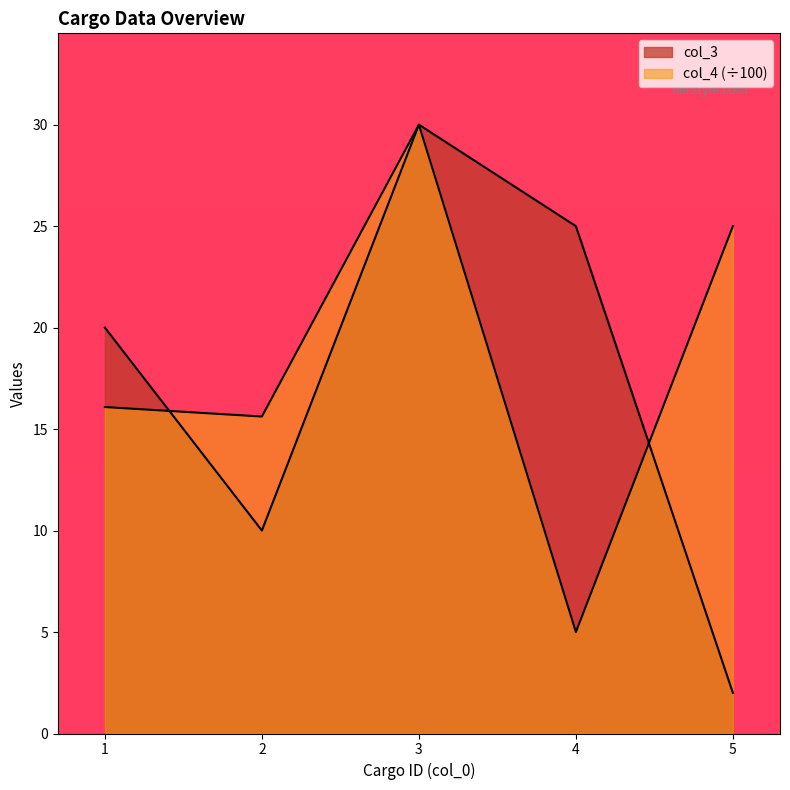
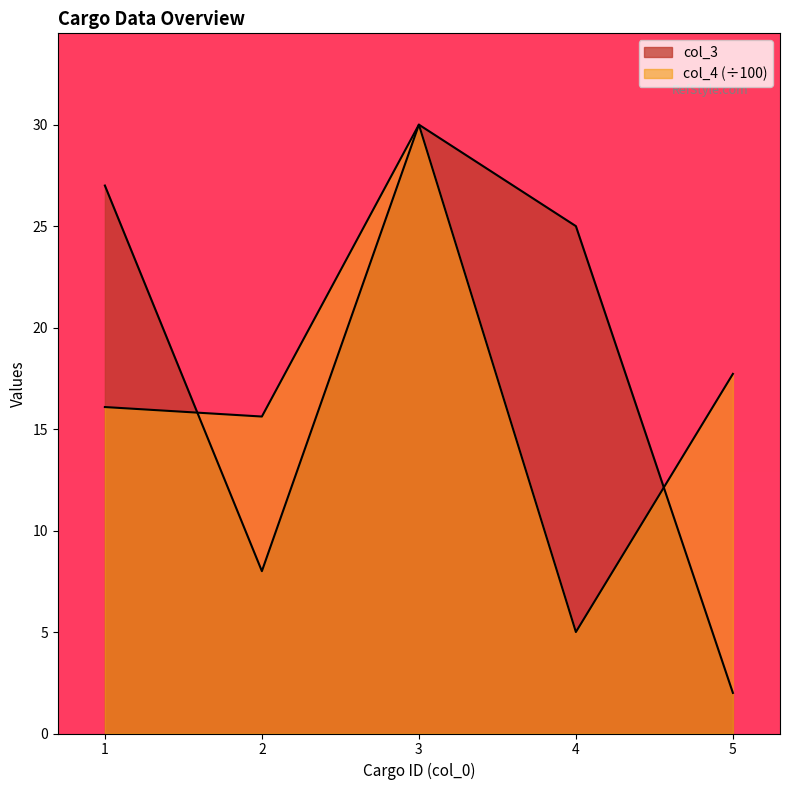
  {
    "col_3": {
-     "1": 20,
-     "2": 10,
+     "1": 27,
+     "2": 8,
      "4": 25,
      "5": 2
    },
    "col_4 (÷100)": {
      "1": 16.1,
      "2": 15.6,
      "4": 5.0,
-     "5": 25.0
+     "5": 17.7
    }
  }
